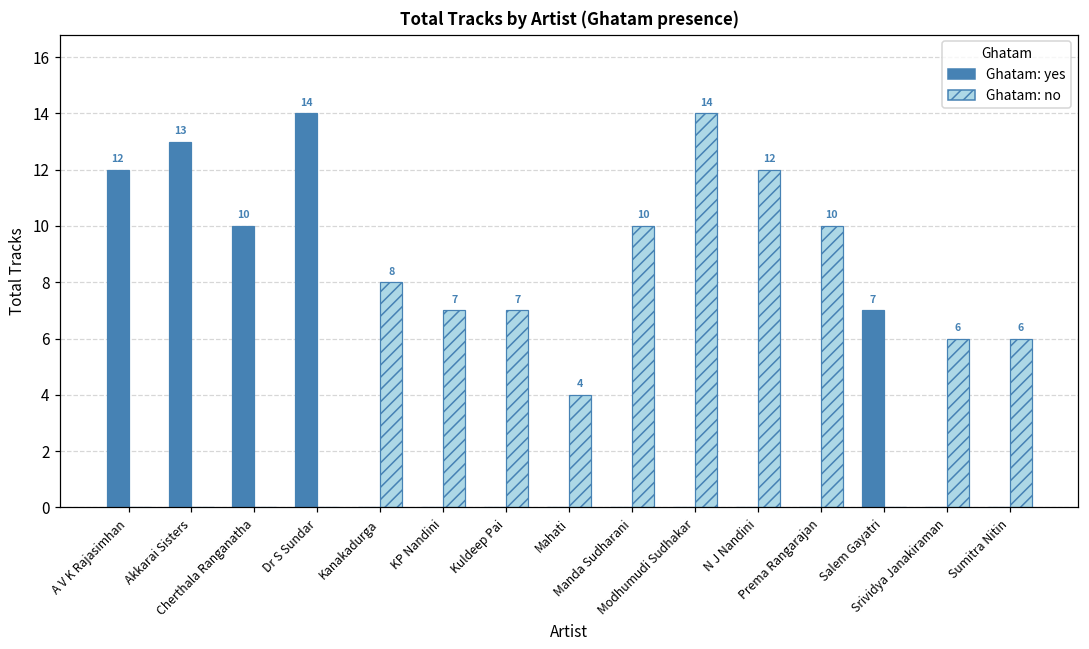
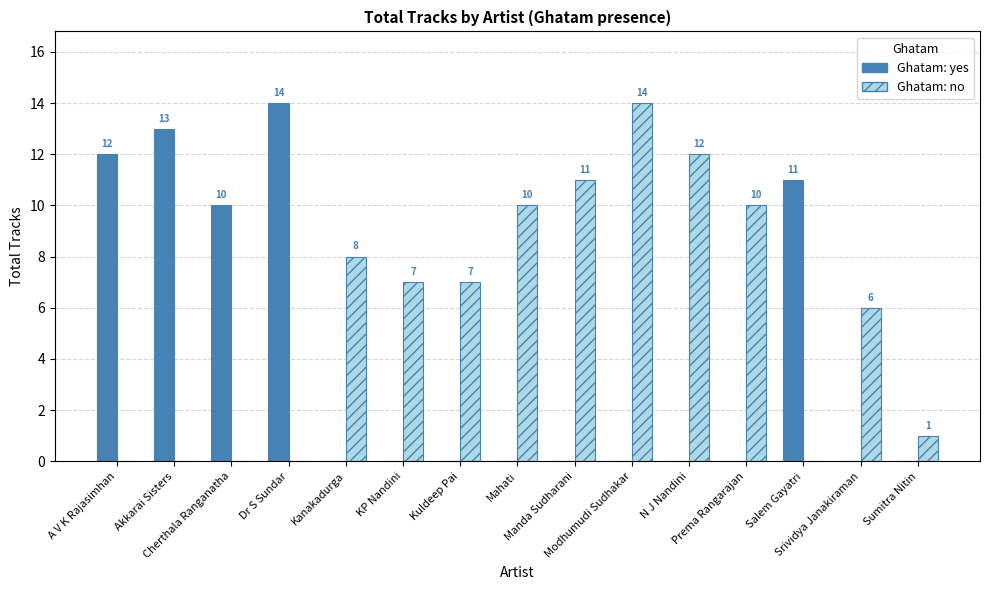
  {
    "Ghatam: yes": {
      "A V K Rajasimhan": 12,
      "Akkarai Sisters": 13,
      "Cherthala Ranganatha": 10,
      "Dr S Sundar": 14,
-     "Salem Gayatri": 7
+     "Salem Gayatri": 11
    },
    "Ghatam: no": {
      "Kanakadurga": 8,
      "KP Nandini": 7,
      "Kuldeep Pai": 7,
-     "Mahati": 4,
-     "Manda Sudharani": 10,
+     "Mahati": 10,
+     "Manda Sudharani": 11,
      "Modhumudi Sudhakar": 14,
      "N J Nandini": 12,
      "Prema Rangarajan": 10,
      "Srividya Janakiraman": 6,
-     "Sumitra Nitin": 6
+     "Sumitra Nitin": 1
    }
  }
